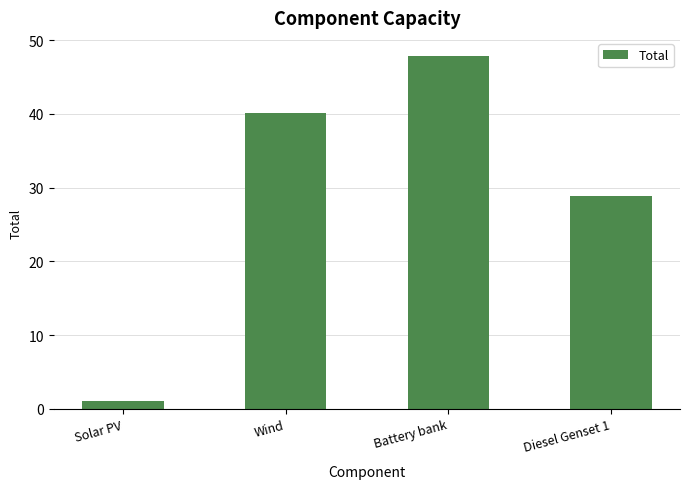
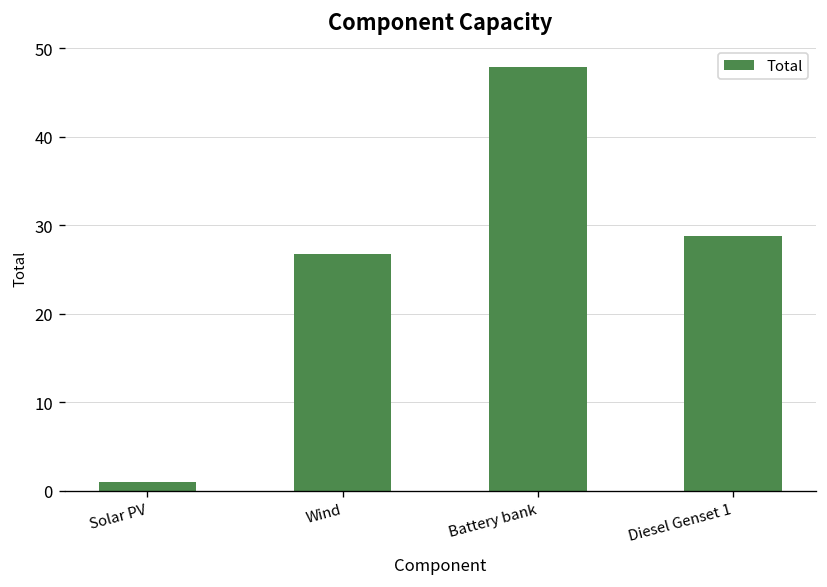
  {
    "Solar PV": 1,
-   "Wind": 40,
+   "Wind": 27,
    "Battery bank": 48,
    "Diesel Genset 1": 29
  }
